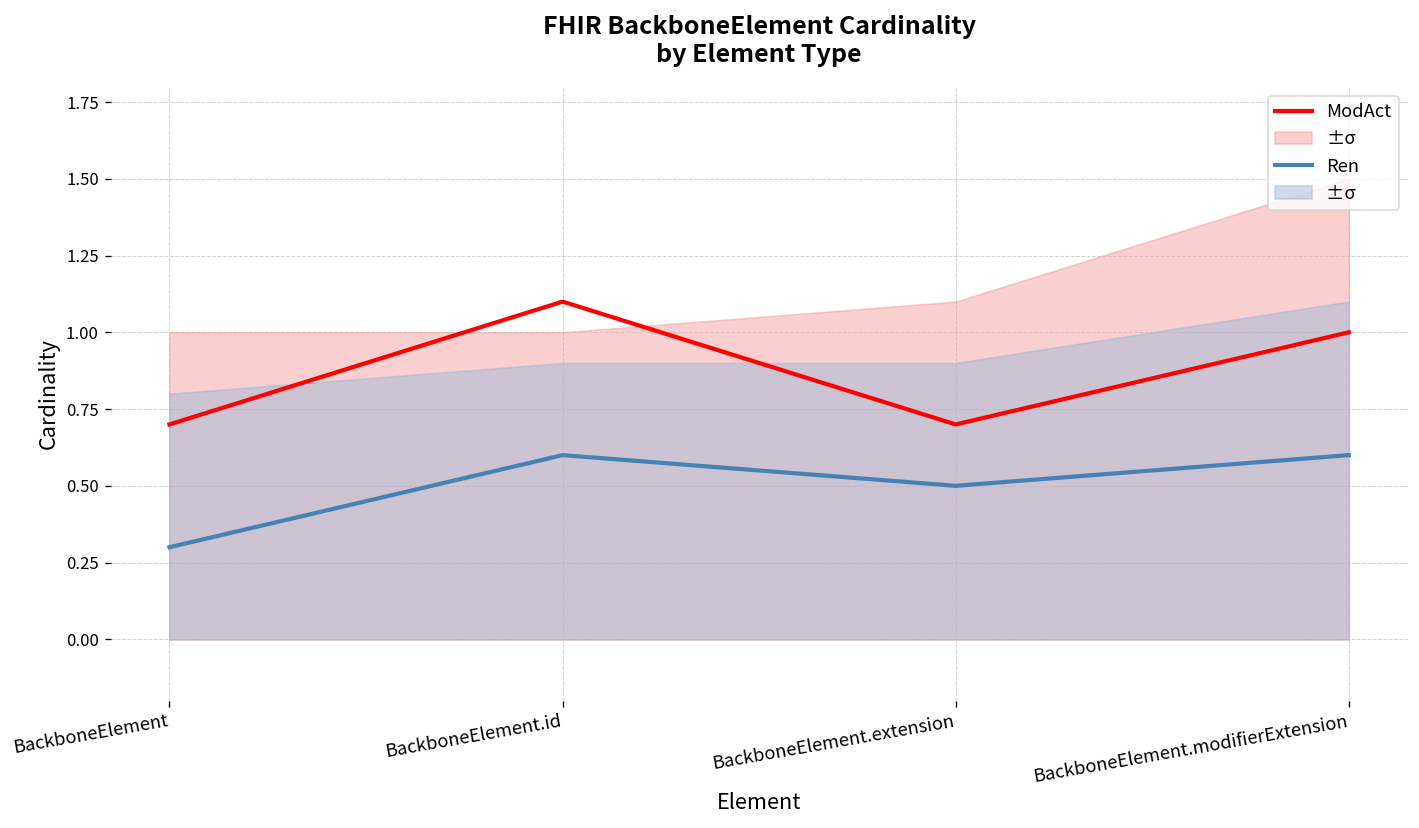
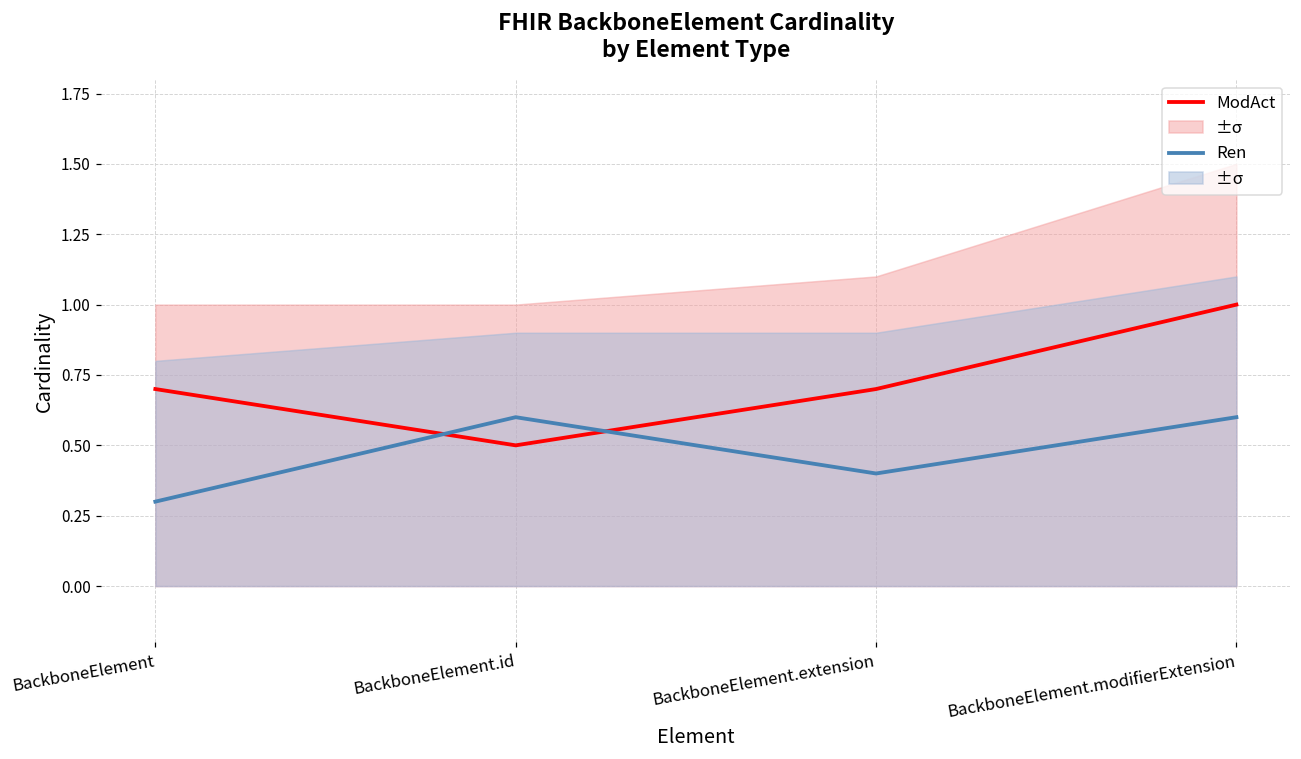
  {
    "ModAct": {
      "BackboneElement": 0.7,
-     "BackboneElement.id": 1.1,
+     "BackboneElement.id": 0.5,
      "BackboneElement.extension": 0.7,
      "BackboneElement.modifierExtension": 1.0
    },
    "Ren": {
      "BackboneElement": 0.3,
      "BackboneElement.id": 0.6,
-     "BackboneElement.extension": 0.5,
+     "BackboneElement.extension": 0.4,
      "BackboneElement.modifierExtension": 0.6
    }
  }
